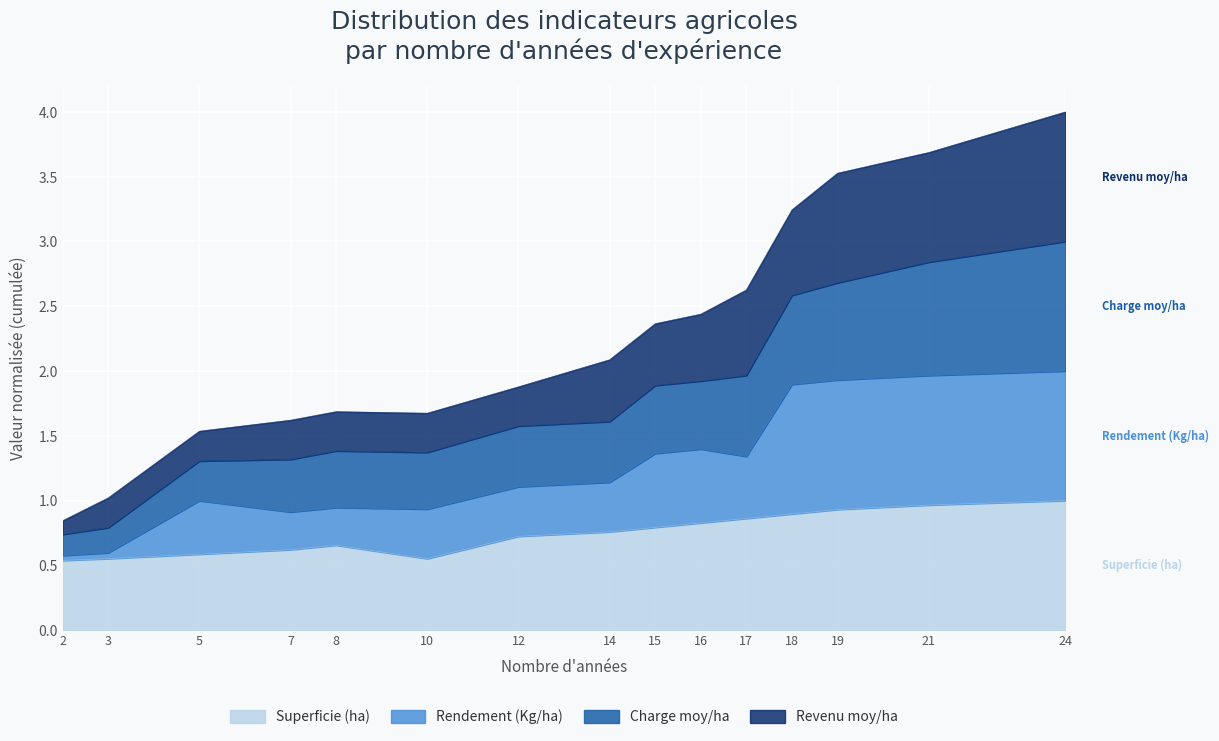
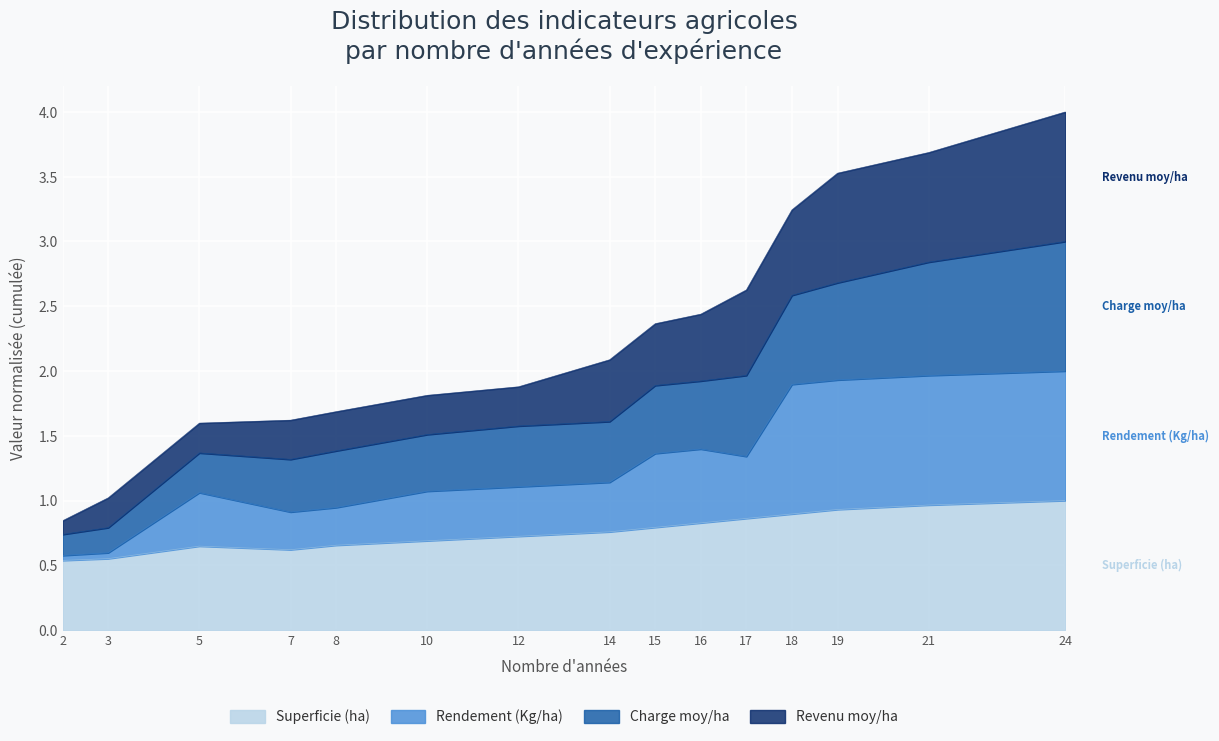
  {
    "Superficie (ha)": {
      "2": 0.54,
      "3": 0.55,
-     "5": 0.59,
+     "5": 0.65,
      "7": 0.62,
      "8": 0.66,
-     "10": 0.55,
+     "10": 0.69,
      "12": 0.72,
      "14": 0.76,
      "15": 0.79,
      "16": 0.83,
      "17": 0.86,
      "18": 0.90,
      "19": 0.93,
      "21": 0.97,
      "24": 1.00
    },
    "Rendement (Kg/ha)": {
      "2": 0.04,
      "3": 0.05,
      "5": 0.41,
      "7": 0.29,
      "8": 0.29,
      "10": 0.38,
      "12": 0.38,
      "14": 0.38,
      "15": 0.57,
      "16": 0.57,
      "17": 0.48,
      "18": 1.00,
      "19": 1.00,
      "21": 1.00,
      "24": 1.00
    },
    "Charge moy/ha": {
      "2": 0.16,
      "3": 0.19,
      "5": 0.31,
      "7": 0.41,
      "8": 0.44,
      "10": 0.44,
      "12": 0.47,
      "14": 0.47,
      "15": 0.52,
      "16": 0.52,
      "17": 0.63,
      "18": 0.69,
      "19": 0.75,
      "21": 0.88,
      "24": 1.00
    },
    "Revenu moy/ha": {
      "2": 0.11,
      "3": 0.23,
      "5": 0.23,
      "7": 0.30,
      "8": 0.30,
      "10": 0.30,
      "12": 0.30,
      "14": 0.48,
      "15": 0.48,
      "16": 0.52,
      "17": 0.66,
      "18": 0.66,
      "19": 0.85,
      "21": 0.85,
      "24": 1.00
    }
  }
